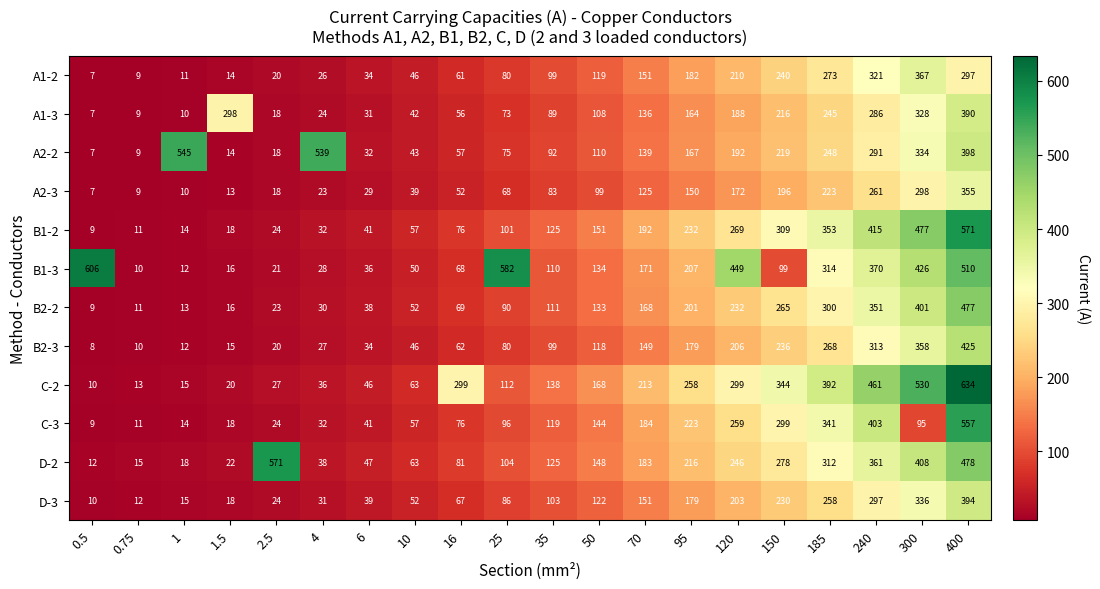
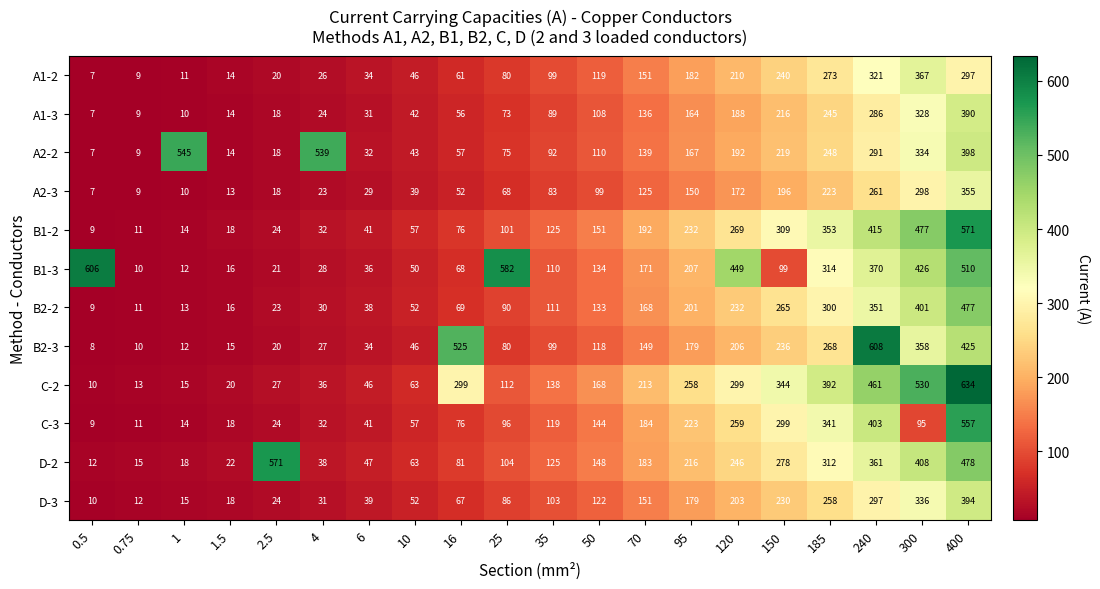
  {
    "A1-3": {
      "0.5": 7,
      "0.75": 9,
      "1": 10,
-     "1.5": 298,
+     "1.5": 14,
      "2.5": 18,
      "4": 24,
      "6": 31,
      "10": 42,
      "16": 56,
      "25": 73,
      "35": 89,
      "50": 108,
      "70": 136,
      "95": 164,
      "120": 188,
      "150": 216,
      "185": 245,
      "240": 286,
      "300": 328,
      "400": 390
    },
    "B2-3": {
      "0.5": 8,
      "0.75": 10,
      "1": 12,
      "1.5": 15,
      "2.5": 20,
      "4": 27,
      "6": 34,
      "10": 46,
-     "16": 62,
+     "16": 525,
      "25": 80,
      "35": 99,
      "50": 118,
      "70": 149,
      "95": 179,
      "120": 206,
      "150": 236,
      "185": 268,
-     "240": 313,
+     "240": 608,
      "300": 358,
      "400": 425
    }
  }
